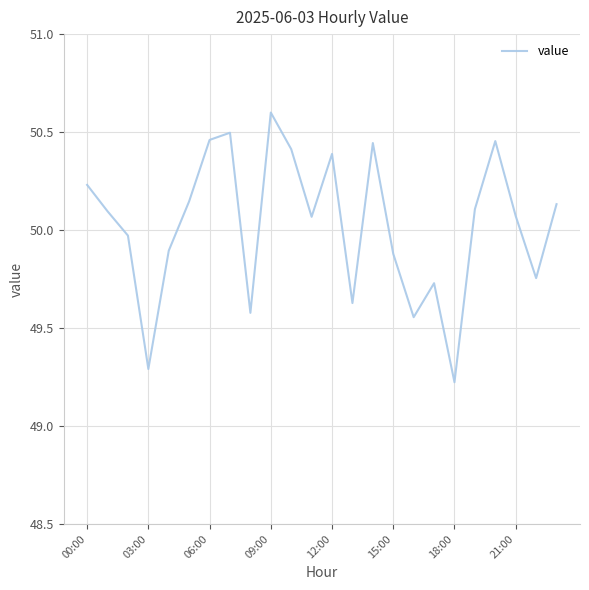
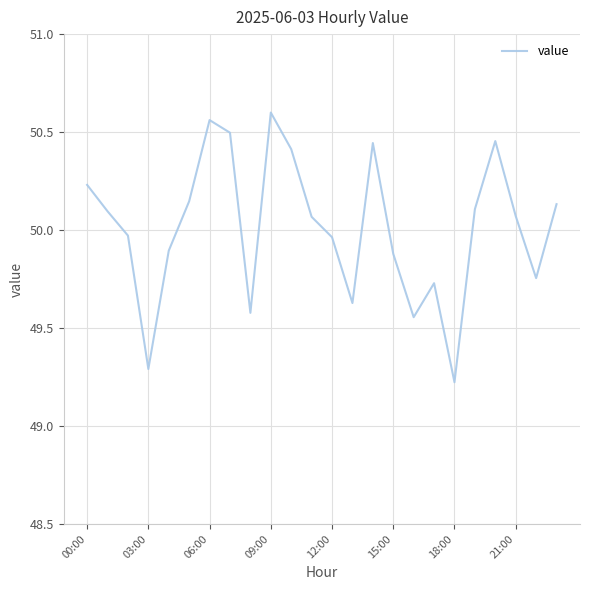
  {
    "00:00": 50.23,
    "03:00": 49.29,
-   "06:00": 50.46,
+   "06:00": 50.56,
    "09:00": 50.60,
-   "12:00": 50.39,
+   "12:00": 49.96,
    "15:00": 49.88,
    "18:00": 49.22,
    "21:00": 50.07
  }
